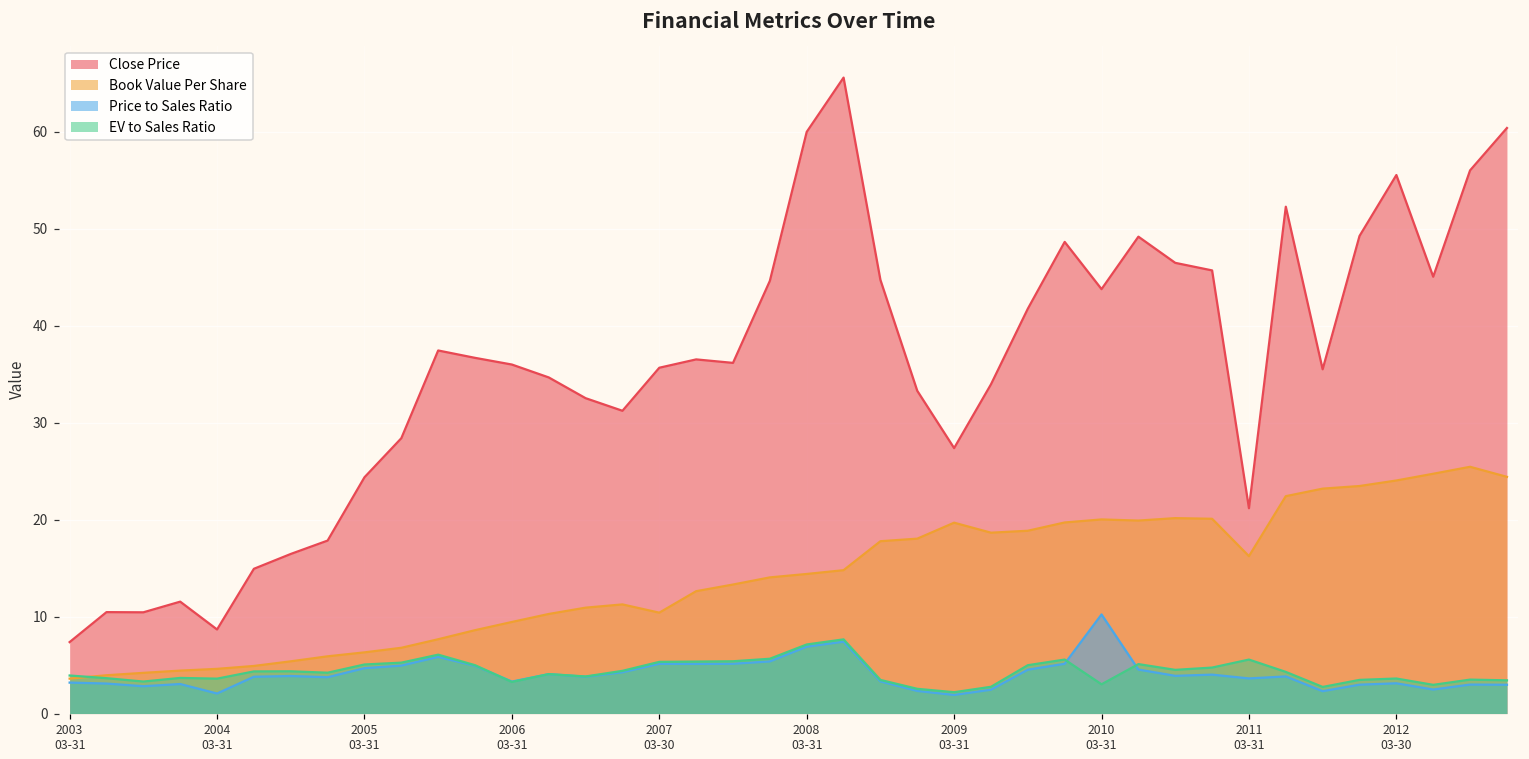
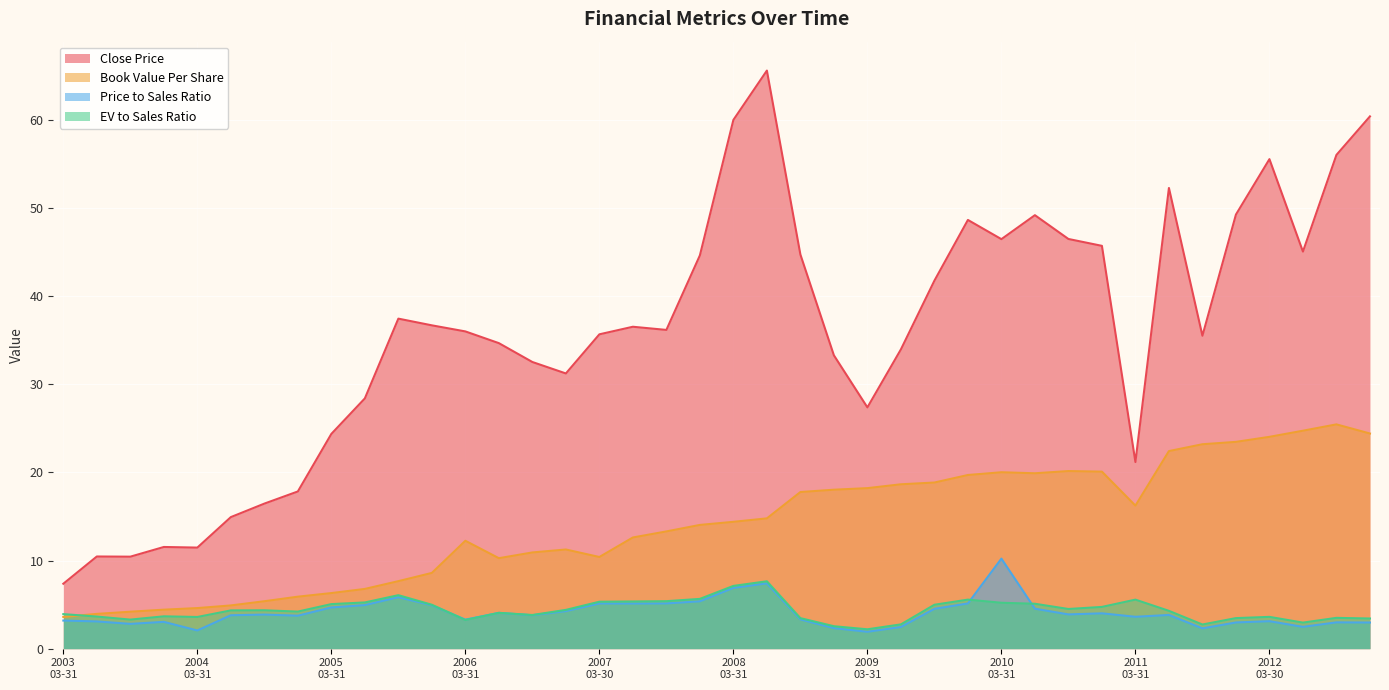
  {
    "Close Price": {
      "2003 03-31": 7,
-     "2004 03-31": 9,
+     "2004 03-31": 11,
      "2005 03-31": 24,
      "2006 03-31": 36,
      "2007 03-30": 36,
      "2008 03-31": 60,
      "2009 03-31": 27,
-     "2010 03-31": 44,
+     "2010 03-31": 46,
      "2011 03-31": 21,
      "2012 03-30": 56
    },
    "Book Value Per Share": {
      "2003 03-31": 4,
      "2004 03-31": 5,
      "2005 03-31": 6,
-     "2006 03-31": 9,
+     "2006 03-31": 12,
      "2007 03-30": 10,
      "2008 03-31": 14,
-     "2009 03-31": 20,
+     "2009 03-31": 18,
      "2010 03-31": 20,
      "2011 03-31": 16,
      "2012 03-30": 24
    },
    "Price to Sales Ratio": {
      "2003 03-31": 3,
      "2004 03-31": 2,
      "2005 03-31": 5,
      "2010 03-31": 10,
      "2011 03-31": 4,
      "2012 03-30": 3
    },
    "EV to Sales Ratio": {
      "2003 03-31": 4,
      "2004 03-31": 4,
      "2005 03-31": 5,
-     "2010 03-31": 3,
+     "2010 03-31": 5,
      "2011 03-31": 6,
      "2012 03-30": 4
    }
  }
